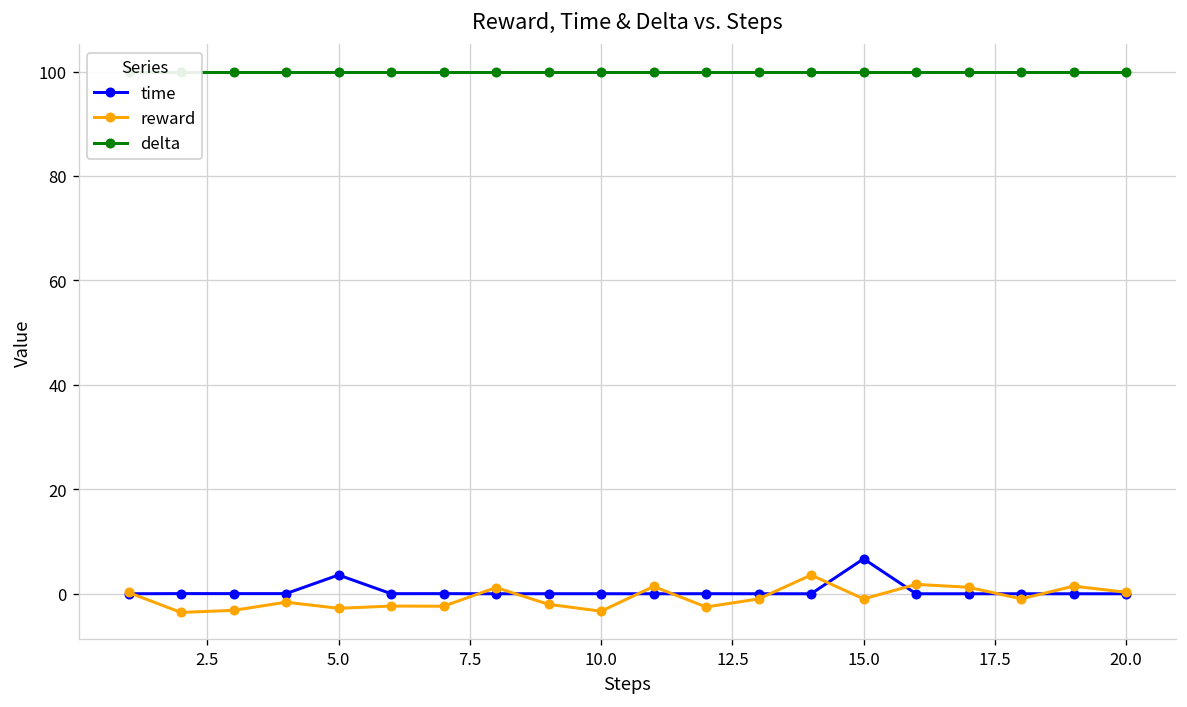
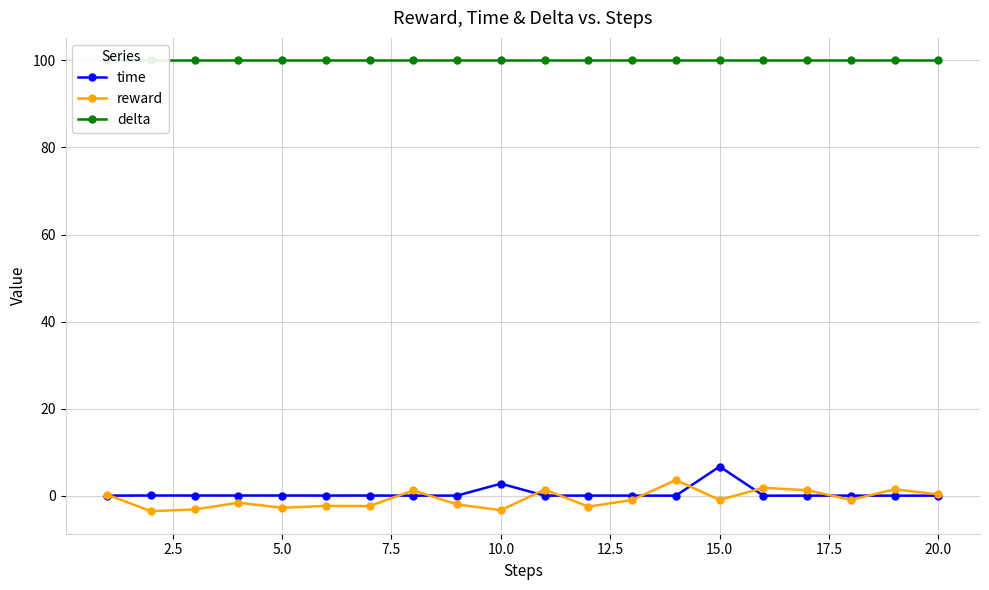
  {
    "time": {
-     "5.0": 4,
-     "10.0": 0,
+     "5.0": 0,
+     "10.0": 3,
      "15.0": 7
    },
    "reward": {
      "5.0": -3,
      "10.0": -3,
      "15.0": -1
    },
    "delta": {
      "5.0": 100,
      "10.0": 100,
      "15.0": 100,
      "20.0": 100
    }
  }
